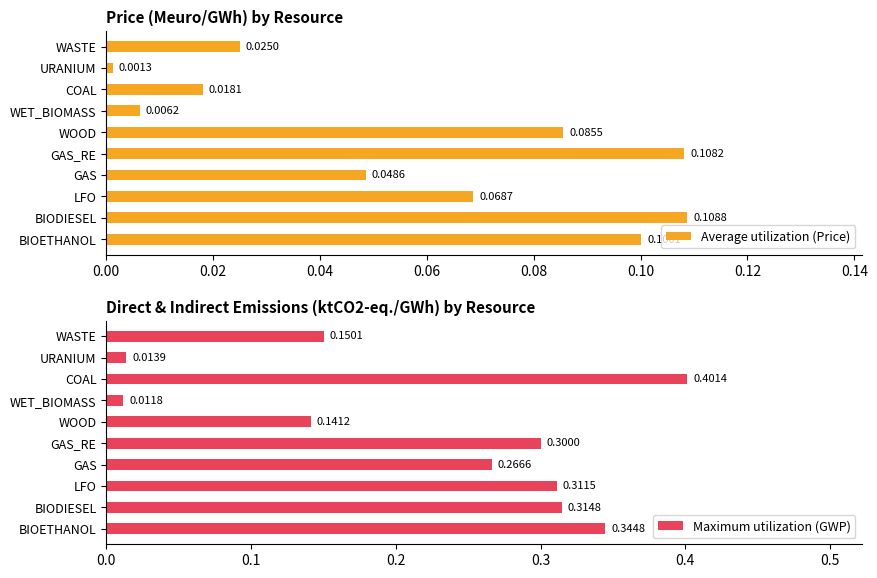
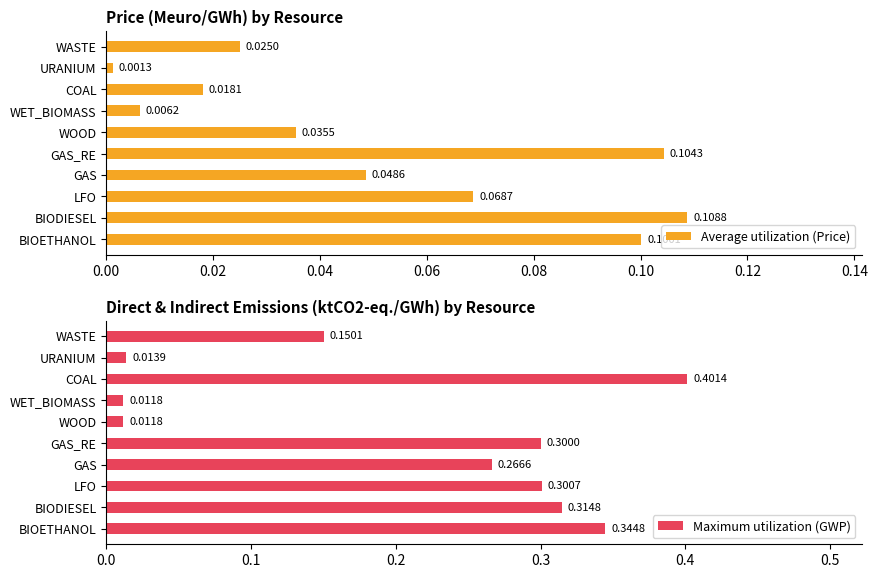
  {
    "Price (Meuro/GWh) by Resource": {
      "WASTE": 0.0250,
      "URANIUM": 0.0013,
      "COAL": 0.0181,
      "WET_BIOMASS": 0.0062,
-     "WOOD": 0.0855,
-     "GAS_RE": 0.1082,
+     "WOOD": 0.0355,
+     "GAS_RE": 0.1043,
      "GAS": 0.0486,
      "LFO": 0.0687,
      "BIODIESEL": 0.1088
    },
    "Direct & Indirect Emissions (ktCO2-eq./GWh) by Resource": {
      "WASTE": 0.1501,
      "URANIUM": 0.0139,
      "COAL": 0.4014,
      "WET_BIOMASS": 0.0118,
-     "WOOD": 0.1412,
+     "WOOD": 0.0118,
      "GAS_RE": 0.3000,
      "GAS": 0.2666,
-     "LFO": 0.3115,
+     "LFO": 0.3007,
      "BIODIESEL": 0.3148,
      "BIOETHANOL": 0.3448
    }
  }
